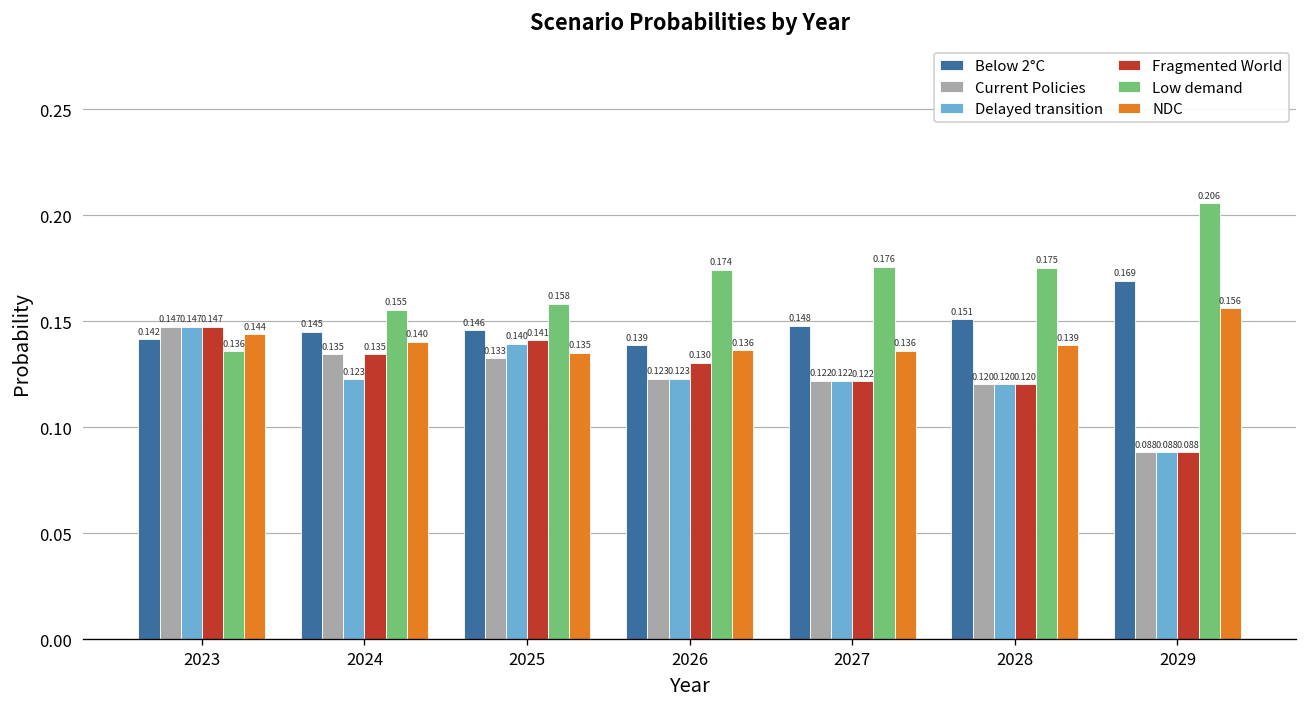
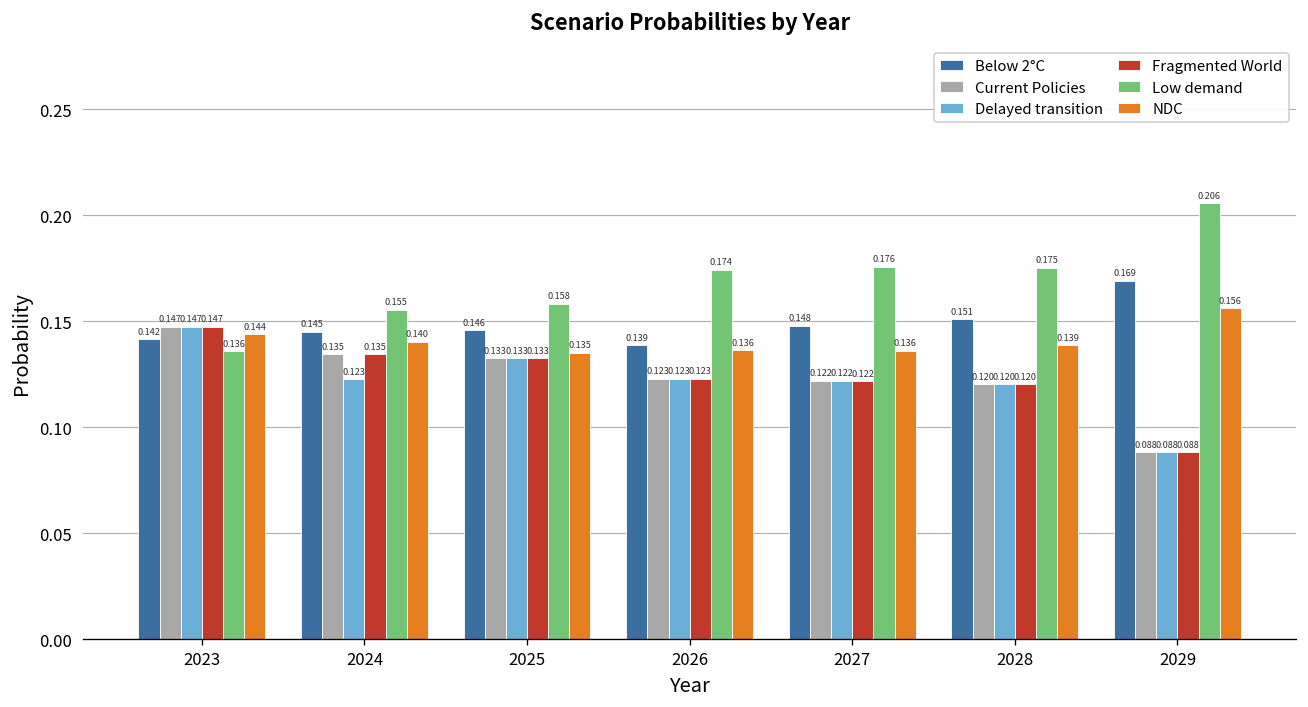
  {
    "Below 2°C": {
      "2023": 0.142,
      "2024": 0.145,
      "2025": 0.146,
      "2026": 0.139,
      "2027": 0.148,
      "2028": 0.151,
      "2029": 0.169
    },
    "Current Policies": {
      "2023": 0.147,
      "2024": 0.135,
      "2025": 0.133,
      "2026": 0.123,
      "2027": 0.122,
      "2028": 0.120,
      "2029": 0.088
    },
    "Delayed transition": {
      "2023": 0.147,
      "2024": 0.123,
-     "2025": 0.140,
+     "2025": 0.133,
      "2026": 0.123,
      "2027": 0.122,
      "2028": 0.120,
      "2029": 0.088
    },
    "Fragmented World": {
      "2023": 0.147,
      "2024": 0.135,
-     "2025": 0.141,
-     "2026": 0.130,
+     "2025": 0.133,
+     "2026": 0.123,
      "2027": 0.122,
      "2028": 0.120,
      "2029": 0.088
    },
    "Low demand": {
      "2023": 0.136,
      "2024": 0.155,
      "2025": 0.158,
      "2026": 0.174,
      "2027": 0.176,
      "2028": 0.175,
      "2029": 0.206
    },
    "NDC": {
      "2023": 0.144,
      "2024": 0.140,
      "2025": 0.135,
      "2026": 0.136,
      "2027": 0.136,
      "2028": 0.139,
      "2029": 0.156
    }
  }
